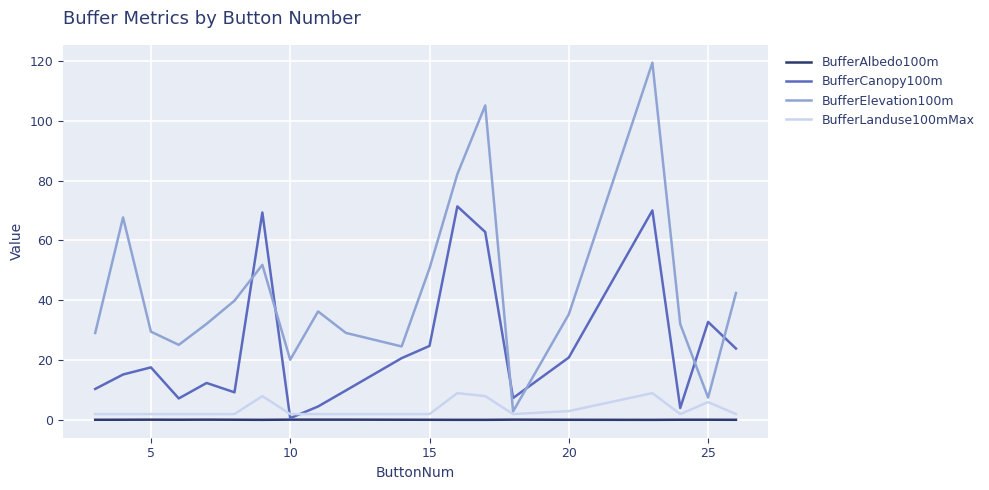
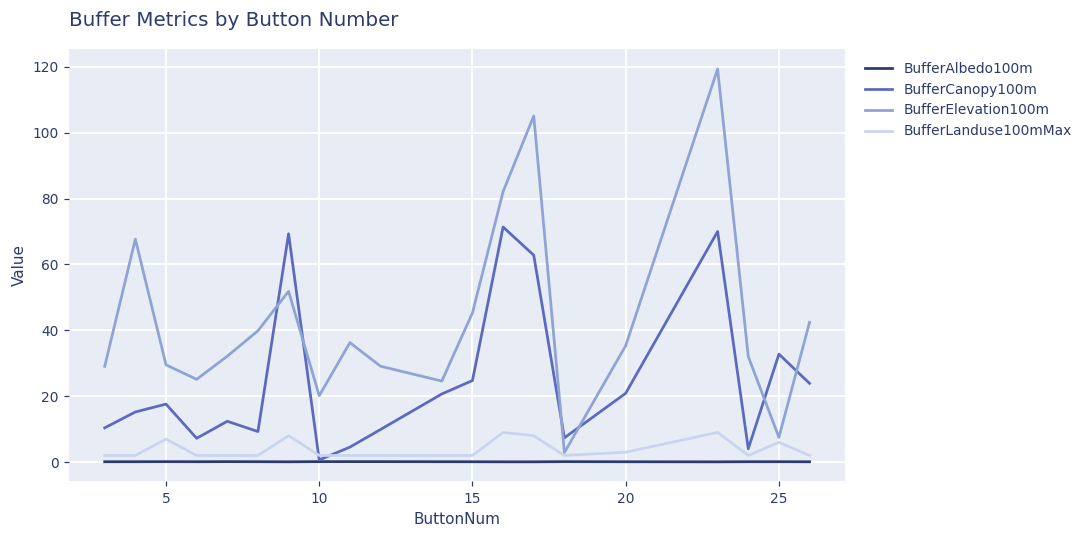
  {
    "BufferAlbedo100m": {
      "5": 0,
      "15": 0,
      "20": 0,
      "25": 0
    },
    "BufferCanopy100m": {
      "5": 18,
      "15": 25,
      "20": 21,
      "25": 33
    },
    "BufferElevation100m": {
      "5": 30,
      "10": 20,
-     "15": 51,
+     "15": 45,
      "20": 35,
      "25": 8
    },
    "BufferLanduse100mMax": {
-     "5": 2,
+     "5": 7,
      "10": 2,
      "15": 2,
      "20": 3,
      "25": 6
    }
  }
